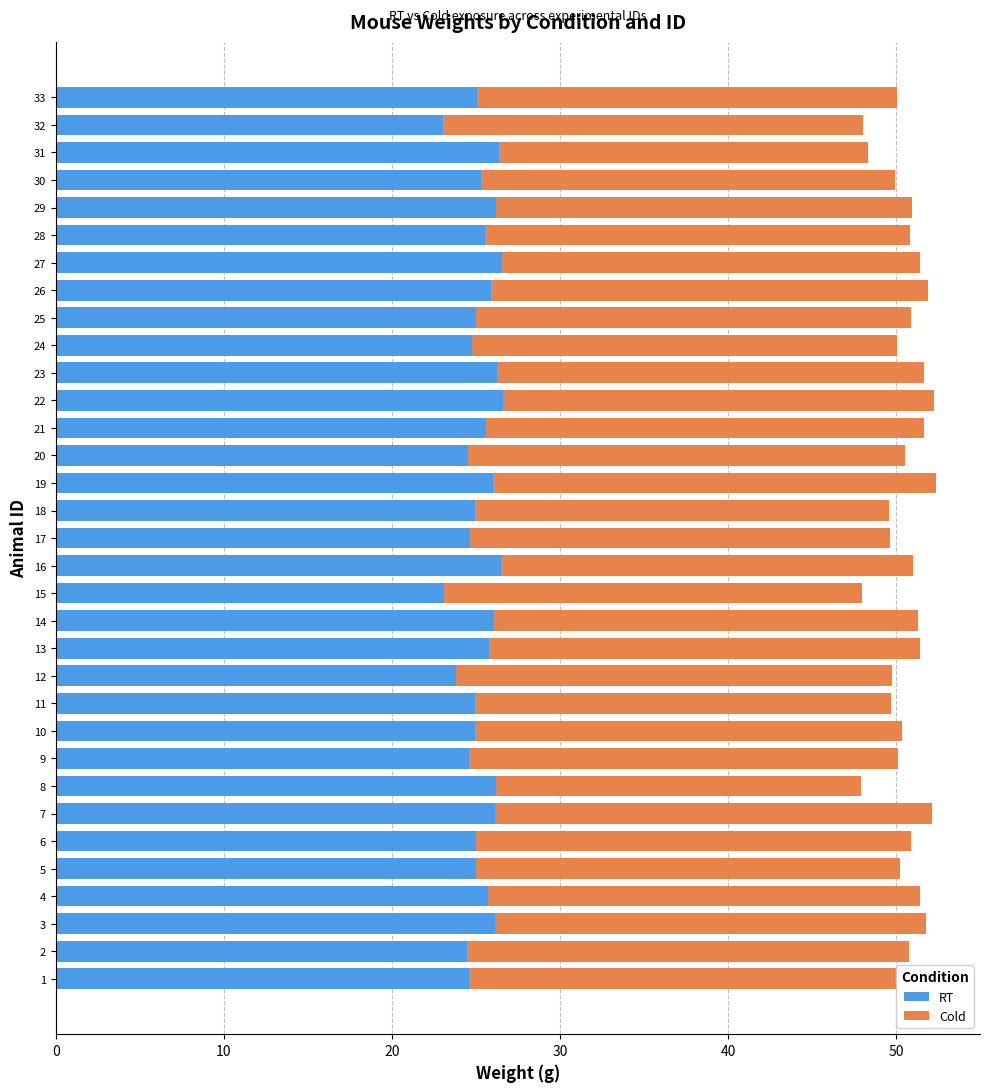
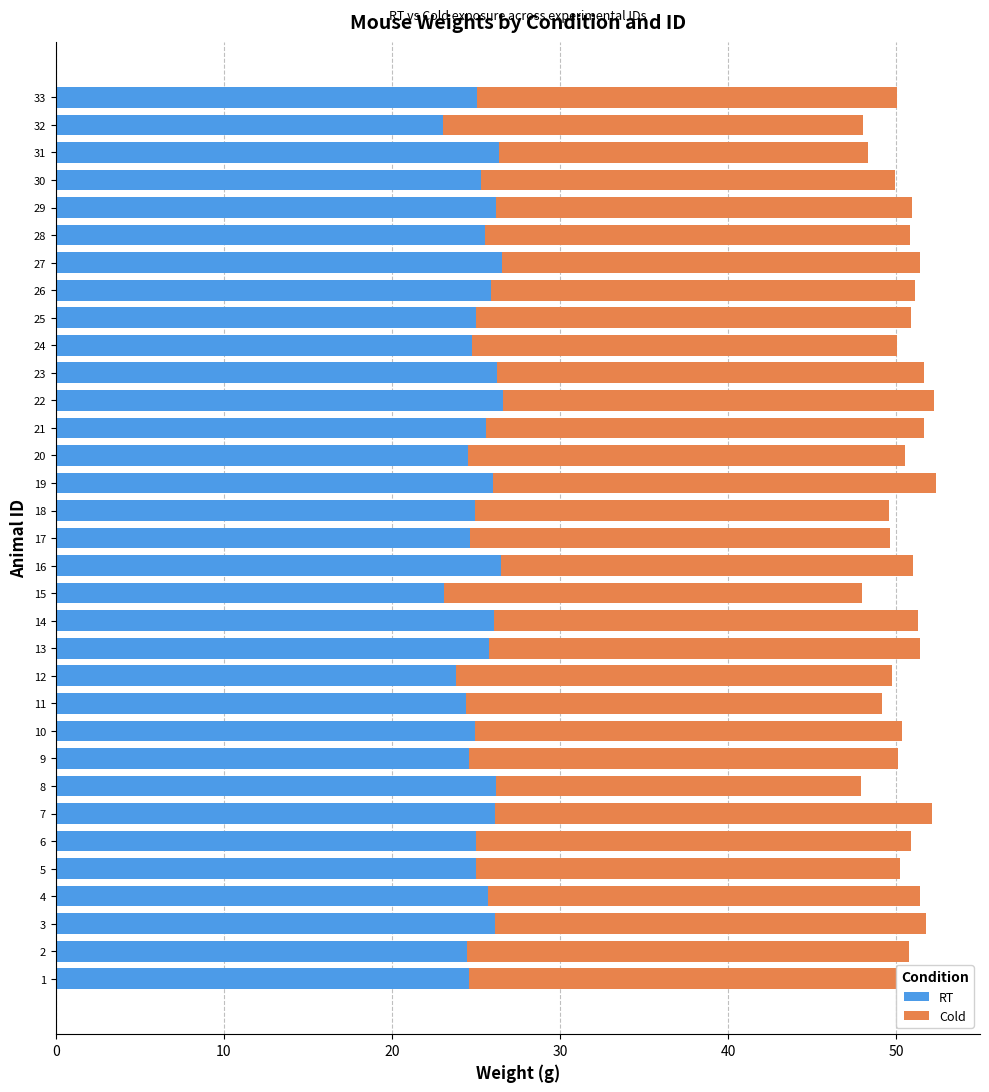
  {
    "RT": {
      "33": 25.1,
      "32": 23.1,
      "31": 26.4,
      "30": 25.3,
      "29": 26.2,
      "28": 25.5,
      "27": 26.6,
      "26": 25.9,
      "25": 25.0,
      "24": 24.8,
      "23": 26.3,
      "22": 26.6,
      "21": 25.6,
      "20": 24.5,
      "19": 26.0,
      "18": 25.0,
      "17": 24.7,
      "16": 26.5,
      "15": 23.1,
      "14": 26.1,
      "13": 25.8,
      "12": 23.8,
-     "11": 24.9,
+     "11": 24.4,
      "10": 25.0,
      "9": 24.6,
      "8": 26.2,
      "7": 26.2,
      "6": 25.0,
      "5": 25.0,
      "4": 25.7,
      "3": 26.1,
      "2": 24.5,
      "1": 24.6
    },
    "Cold": {
      "33": 25.0,
      "32": 25.0,
      "31": 22.0,
      "30": 24.7,
      "29": 24.8,
      "28": 25.3,
      "27": 24.9,
-     "26": 26.0,
+     "26": 25.3,
      "25": 25.9,
      "24": 25.3,
      "23": 25.4,
      "22": 25.7,
      "21": 26.1,
      "20": 26.0,
      "19": 26.4,
      "18": 24.7,
      "17": 25.0,
      "16": 24.5,
      "15": 24.9,
      "14": 25.2,
      "13": 25.7,
      "12": 26.0,
      "11": 24.8,
      "10": 25.4,
      "9": 25.5,
      "8": 21.8,
      "7": 26.0,
      "6": 25.9,
      "5": 25.3,
      "4": 25.7,
      "3": 25.7,
      "2": 26.3
    }
  }
